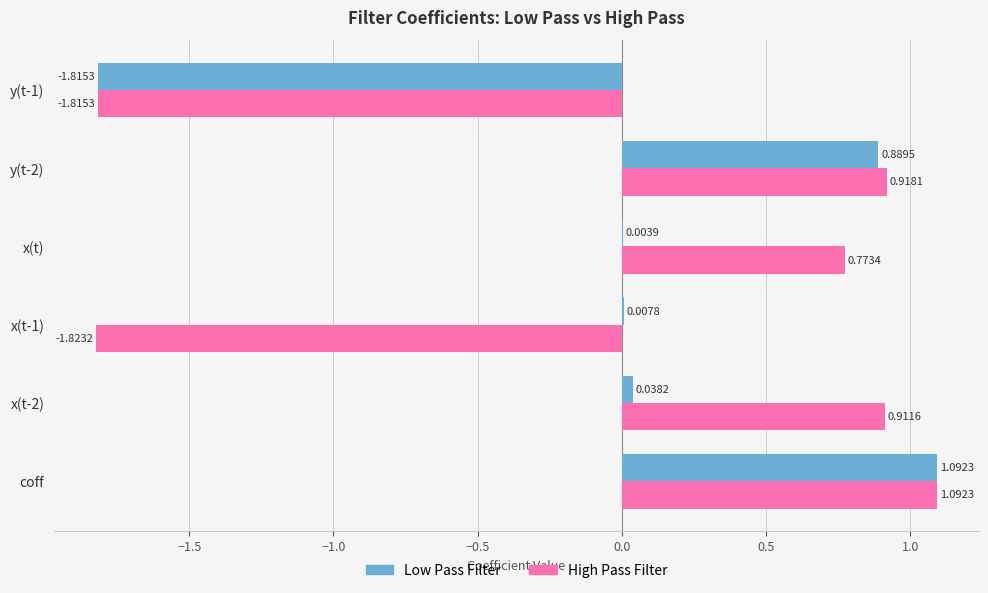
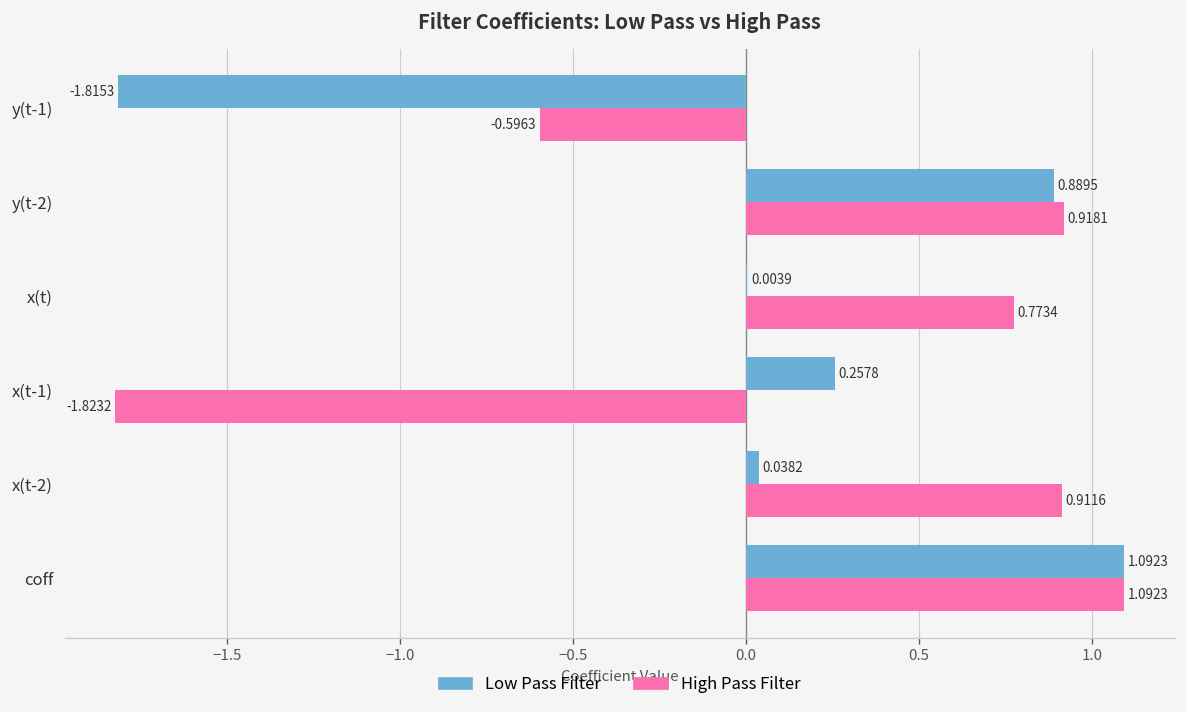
  {
    "Low Pass Filter": {
      "y(t-1)": -1.8153,
      "y(t-2)": 0.8895,
      "x(t)": 0.0039,
-     "x(t-1)": 0.0078,
+     "x(t-1)": 0.2578,
      "x(t-2)": 0.0382,
      "coff": 1.0923
    },
    "High Pass Filter": {
-     "y(t-1)": -1.8153,
+     "y(t-1)": -0.5963,
      "y(t-2)": 0.9181,
      "x(t)": 0.7734,
      "x(t-1)": -1.8232,
      "x(t-2)": 0.9116,
      "coff": 1.0923
    }
  }
